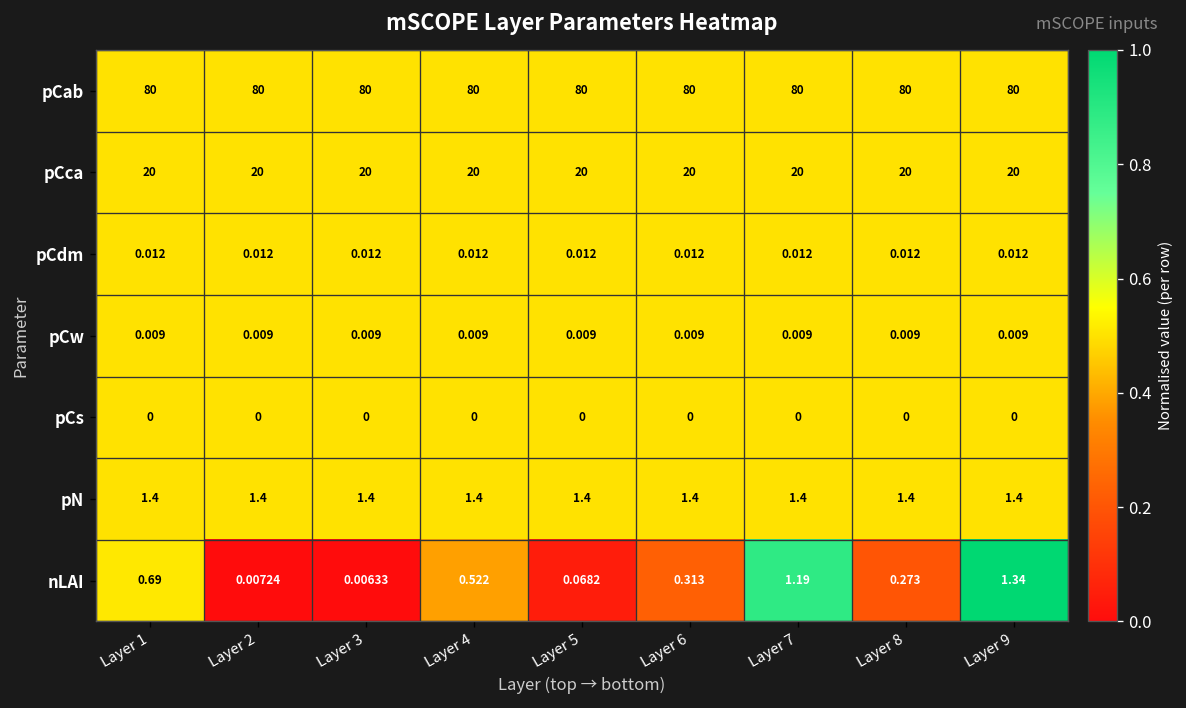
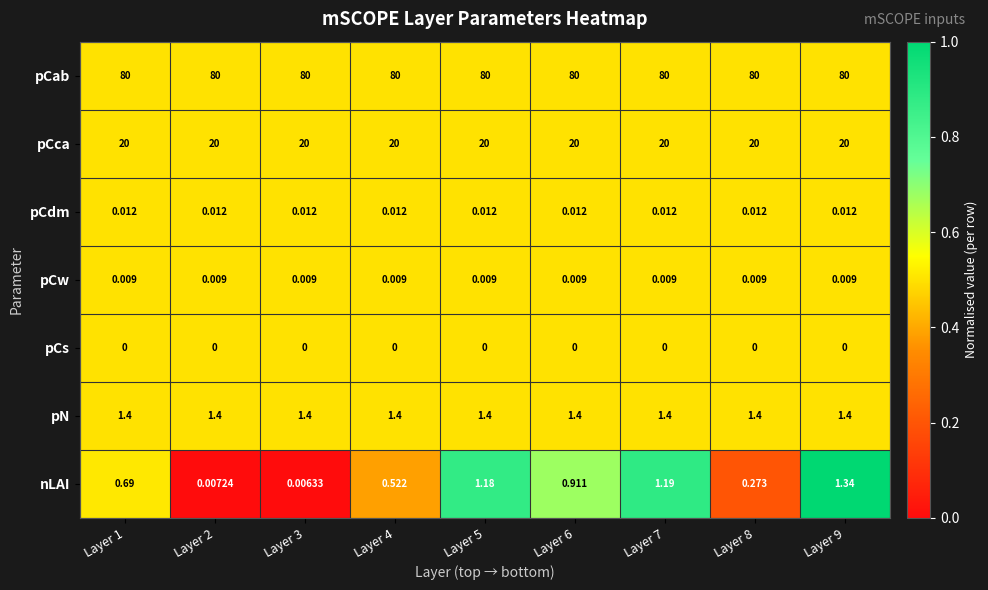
  {
    "pCab": {
      "Layer 1": 80,
      "Layer 2": 80,
      "Layer 3": 80,
      "Layer 4": 80,
      "Layer 5": 80,
      "Layer 6": 80,
      "Layer 7": 80,
      "Layer 8": 80,
      "Layer 9": 80
    },
    "pCca": {
      "Layer 1": 20,
      "Layer 2": 20,
      "Layer 3": 20,
      "Layer 4": 20,
      "Layer 5": 20,
      "Layer 6": 20,
      "Layer 7": 20,
      "Layer 8": 20,
      "Layer 9": 20
    },
    "pCdm": {
      "Layer 1": 0.012,
      "Layer 2": 0.012,
      "Layer 3": 0.012,
      "Layer 4": 0.012,
      "Layer 5": 0.012,
      "Layer 6": 0.012,
      "Layer 7": 0.012,
      "Layer 8": 0.012,
      "Layer 9": 0.012
    },
    "pCw": {
      "Layer 1": 0.009,
      "Layer 2": 0.009,
      "Layer 3": 0.009,
      "Layer 4": 0.009,
      "Layer 5": 0.009,
      "Layer 6": 0.009,
      "Layer 7": 0.009,
      "Layer 8": 0.009,
      "Layer 9": 0.009
    },
    "pCs": {
      "Layer 1": 0,
      "Layer 2": 0,
      "Layer 3": 0,
      "Layer 4": 0,
      "Layer 5": 0,
      "Layer 6": 0,
      "Layer 7": 0,
      "Layer 8": 0,
      "Layer 9": 0
    },
    "pN": {
      "Layer 1": 1.4,
      "Layer 2": 1.4,
      "Layer 3": 1.4,
      "Layer 4": 1.4,
      "Layer 5": 1.4,
      "Layer 6": 1.4,
      "Layer 7": 1.4,
      "Layer 8": 1.4,
      "Layer 9": 1.4
    },
    "nLAI": {
      "Layer 1": 0.69,
      "Layer 2": 0.00724,
      "Layer 3": 0.00633,
      "Layer 4": 0.522,
-     "Layer 5": 0.0682,
-     "Layer 6": 0.313,
+     "Layer 5": 1.18,
+     "Layer 6": 0.911,
      "Layer 7": 1.19,
      "Layer 8": 0.273,
      "Layer 9": 1.34
    }
  }
